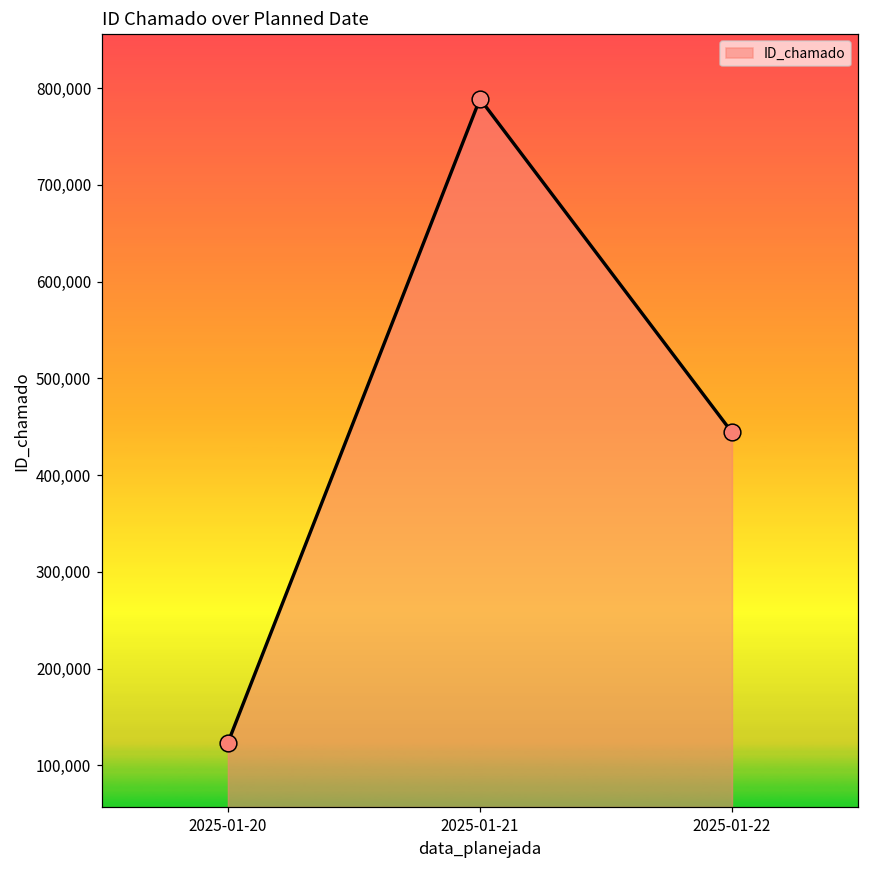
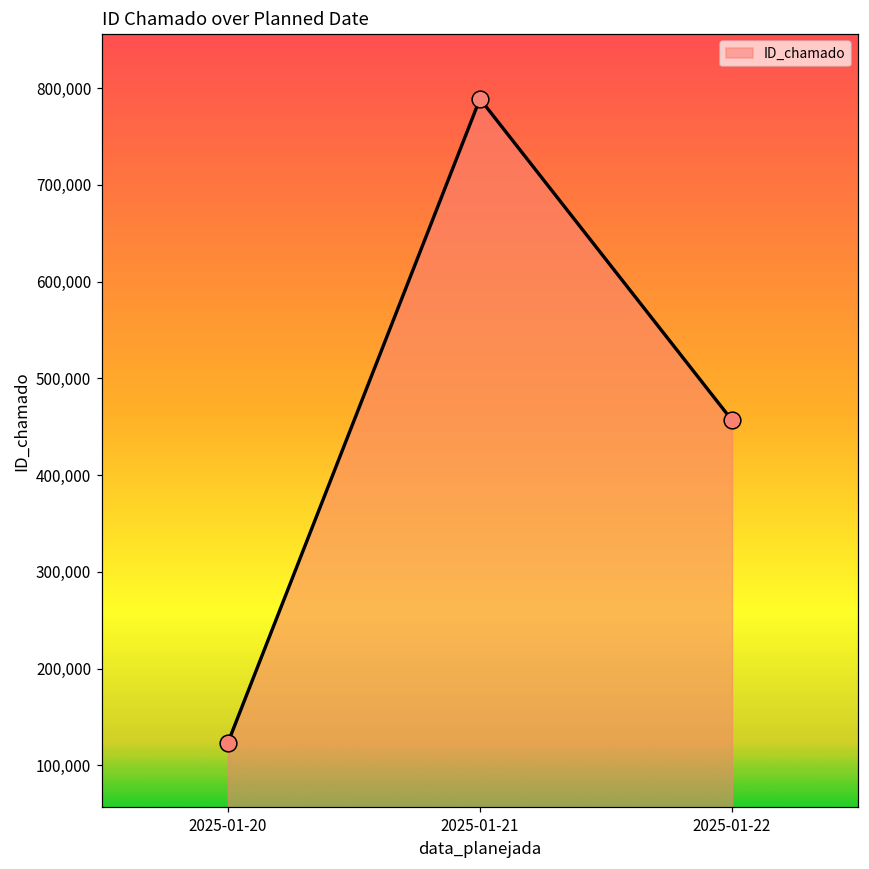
  {
    "2025-01-20": "120,000",
    "2025-01-21": "790,000",
-   "2025-01-22": "440,000"
+   "2025-01-22": "460,000"
  }
